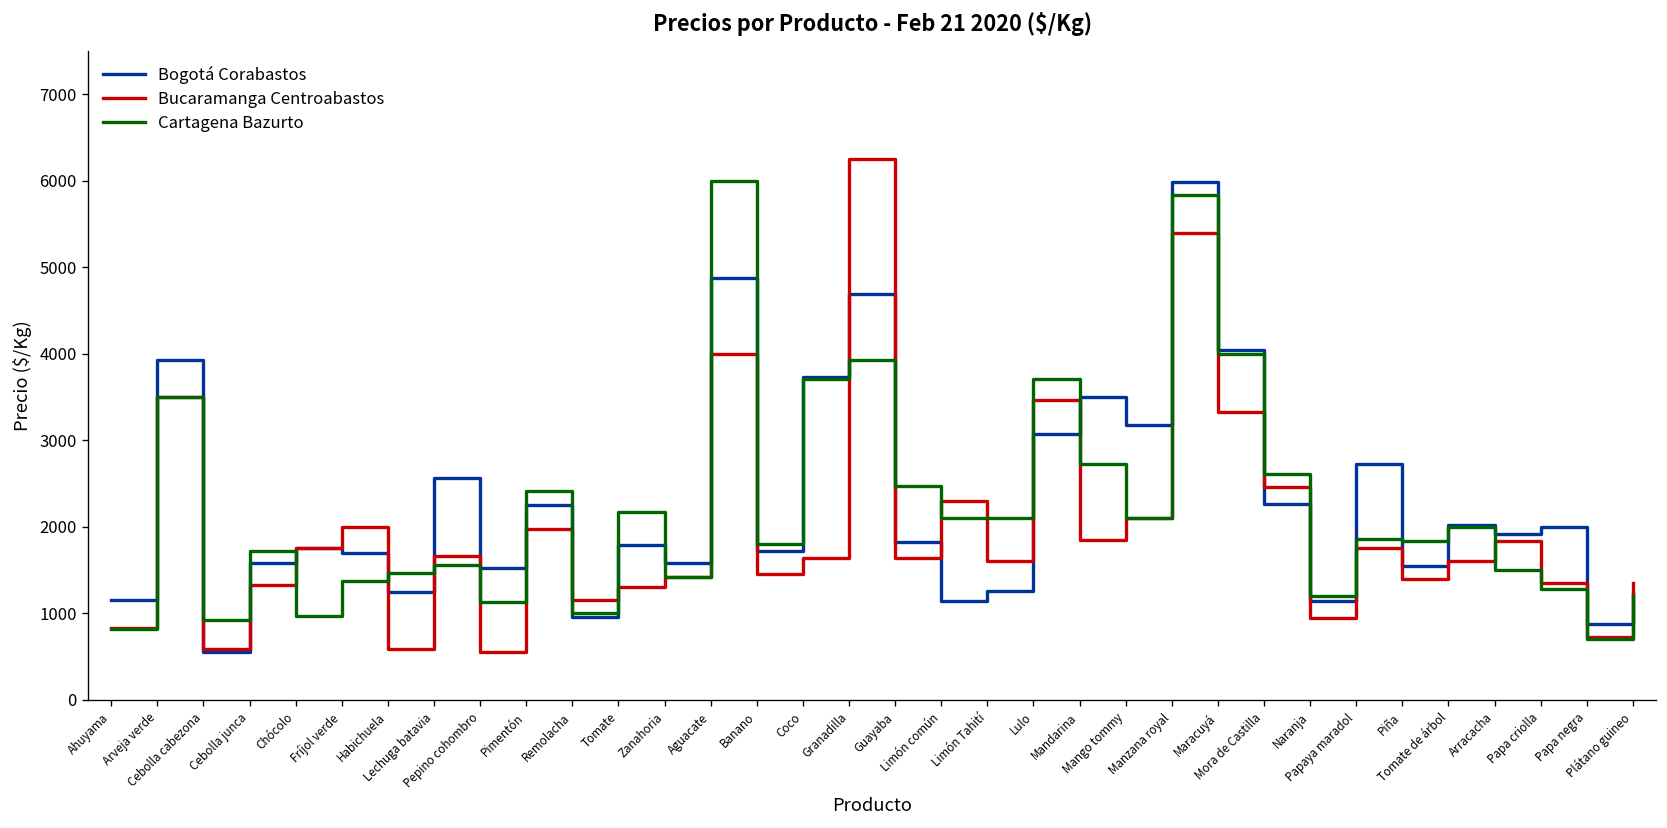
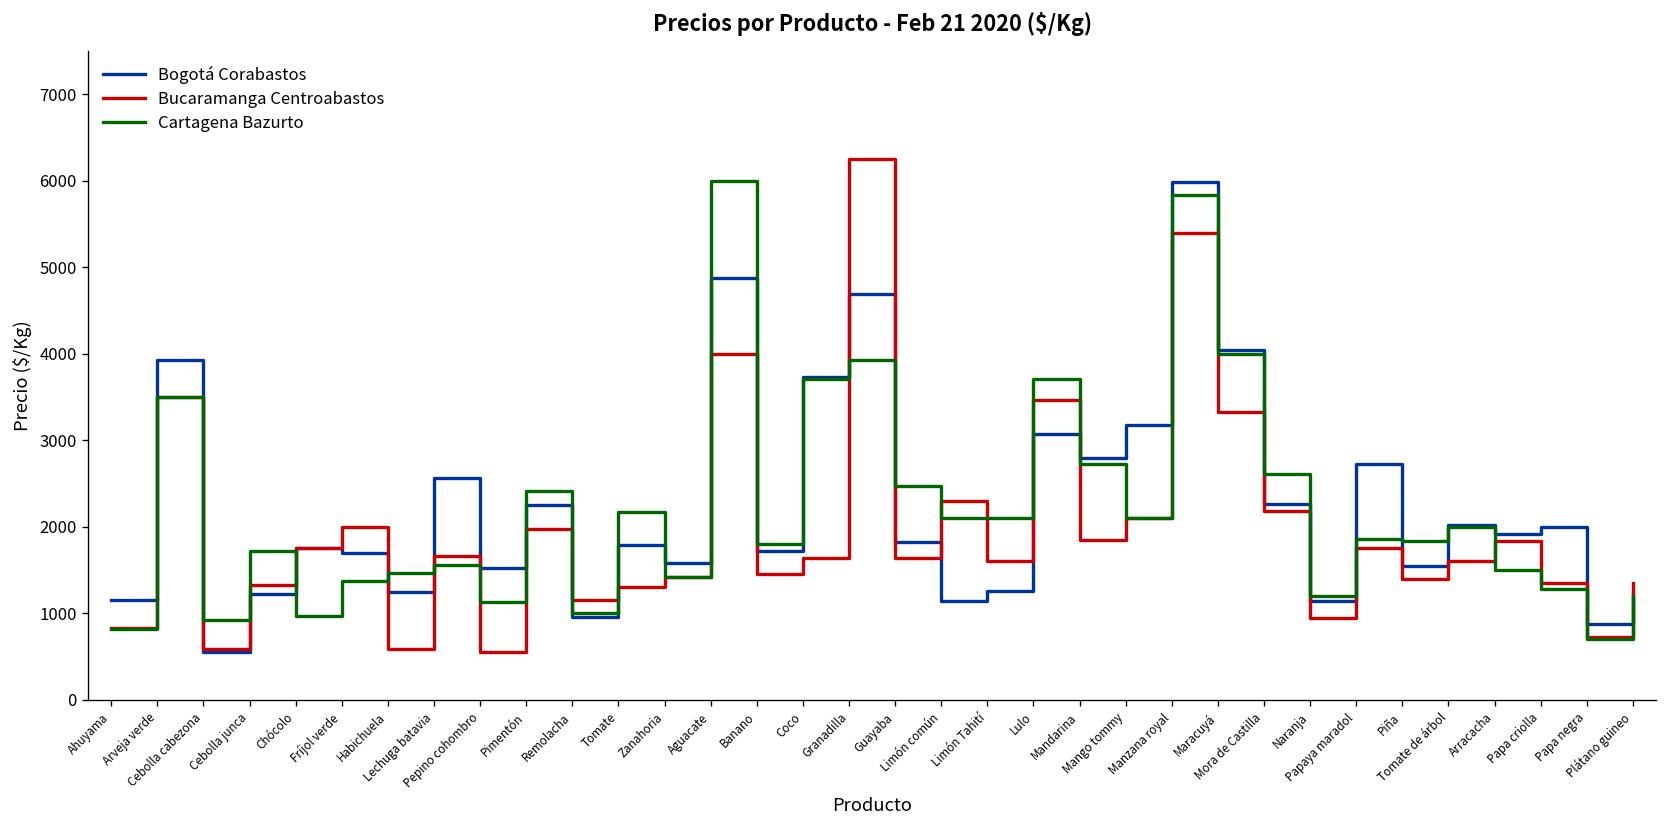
  {
    "Bogotá Corabastos": {
      "Ahuyama": 1200,
      "Arveja verde": 3900,
      "Cebolla cabezona": 600,
-     "Cebolla junca": 1600,
+     "Cebolla junca": 1200,
      "Fríjol verde": 1700,
      "Habichuela": 1300,
      "Lechuga batavia": 2600,
      "Pepino cohombro": 1500,
      "Pimentón": 2300,
      "Remolacha": 1000,
      "Tomate": 1800,
      "Zanahoria": 1600,
      "Aguacate": 4900,
      "Banano": 1700,
      "Granadilla": 4700,
      "Guayaba": 1800,
      "Limón común": 1100,
      "Limón Tahití": 1300,
      "Lulo": 3100,
-     "Mandarina": 3500,
+     "Mandarina": 2800,
      "Mango tommy": 3200,
      "Manzana royal": 6000,
      "Maracuyá": 4100,
      "Mora de Castilla": 2300,
      "Naranja": 1100,
      "Papaya maradol": 2700,
      "Piña": 1500,
      "Arracacha": 1900,
      "Papa criolla": 2000,
      "Papa negra": 900
    },
    "Bucaramanga Centroabastos": {
      "Cebolla cabezona": 600,
      "Cebolla junca": 1300,
      "Fríjol verde": 2000,
      "Habichuela": 600,
      "Lechuga batavia": 1700,
      "Pepino cohombro": 600,
      "Pimentón": 2000,
      "Remolacha": 1200,
      "Tomate": 1300,
      "Aguacate": 4000,
      "Banano": 1500,
      "Coco": 1600,
      "Granadilla": 6300,
      "Guayaba": 1600,
      "Limón común": 2300,
      "Limón Tahití": 1600,
      "Lulo": 3500,
      "Mandarina": 1800,
      "Manzana royal": 5400,
      "Maracuyá": 3300,
-     "Mora de Castilla": 2500,
+     "Mora de Castilla": 2200,
      "Naranja": 900,
      "Papaya maradol": 1800,
      "Piña": 1400,
      "Tomate de árbol": 1600,
      "Arracacha": 1800,
      "Papa criolla": 1400,
      "Plátano guineo": 1400
    },
    "Cartagena Bazurto": {
      "Cebolla cabezona": 900,
      "Cebolla junca": 1700,
      "Chócolo": 1000,
      "Fríjol verde": 1400,
      "Habichuela": 1500,
      "Lechuga batavia": 1600,
      "Pepino cohombro": 1100,
      "Pimentón": 2400,
      "Remolacha": 1000,
      "Tomate": 2200,
      "Aguacate": 6000,
      "Banano": 1800,
      "Granadilla": 3900,
      "Guayaba": 2500,
      "Limón común": 2100,
      "Limón Tahití": 2100,
      "Lulo": 3700,
      "Mandarina": 2700,
      "Manzana royal": 5800,
      "Maracuyá": 4000,
      "Mora de Castilla": 2600,
      "Naranja": 1200,
      "Papaya maradol": 1900,
      "Piña": 1800,
      "Arracacha": 1500,
      "Papa criolla": 1300
    }
  }
